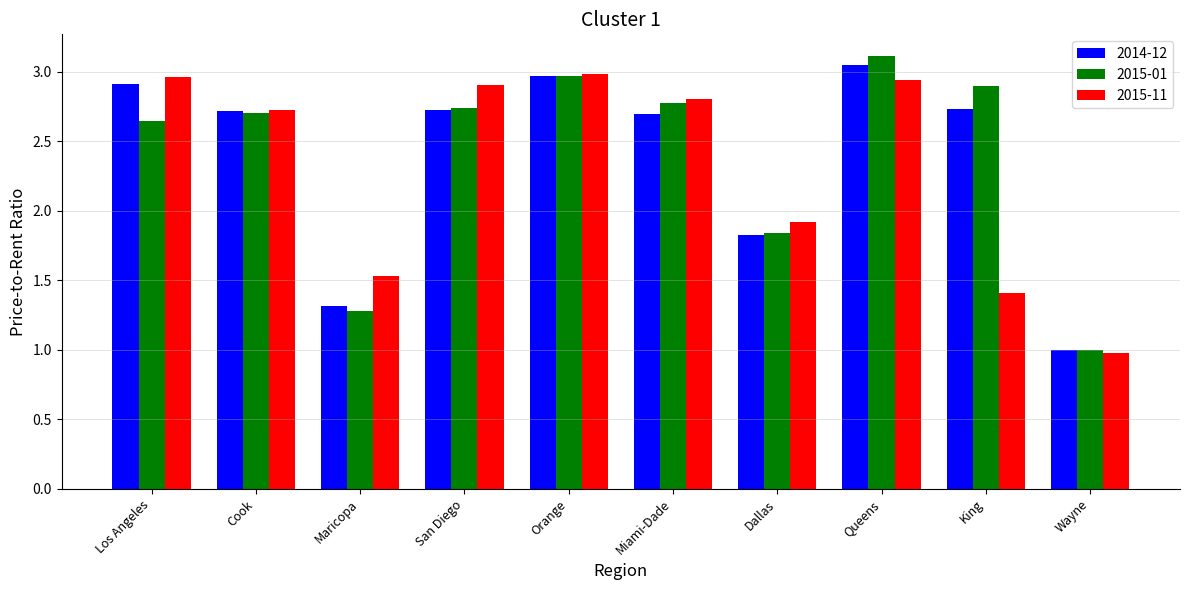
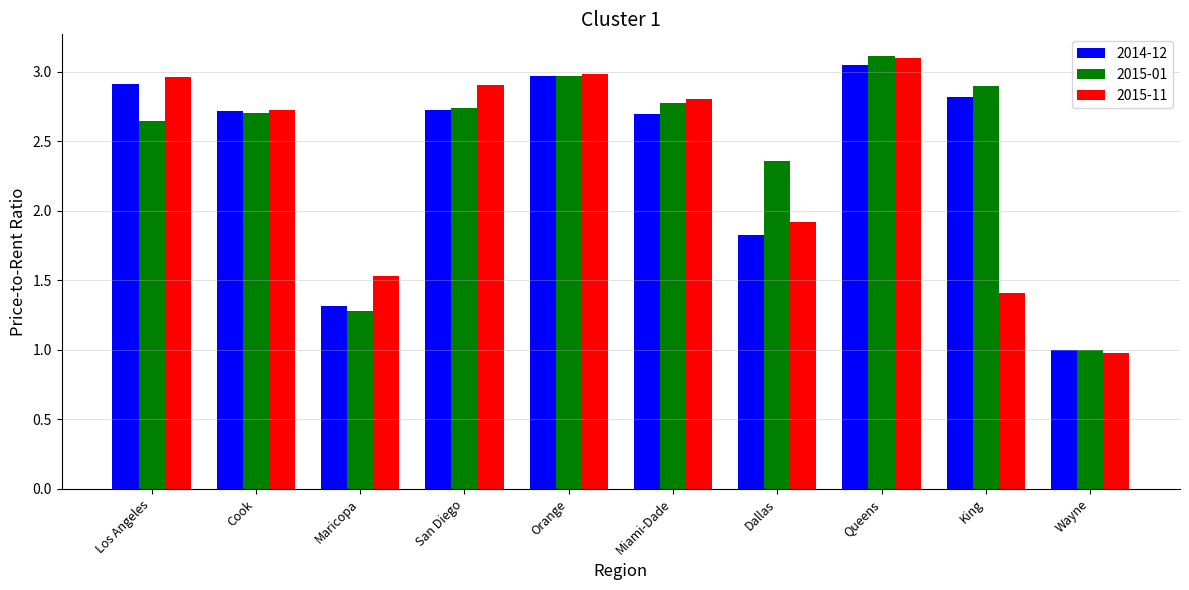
  {
    "2014-12": {
      "Los Angeles": 2.91,
      "Cook": 2.71,
      "Maricopa": 1.31,
      "San Diego": 2.73,
      "Orange": 2.97,
      "Miami-Dade": 2.70,
      "Dallas": 1.83,
      "Queens": 3.05,
-     "King": 2.73,
+     "King": 2.81,
      "Wayne": 1.00
    },
    "2015-01": {
      "Los Angeles": 2.65,
      "Cook": 2.70,
      "Maricopa": 1.28,
      "San Diego": 2.74,
      "Orange": 2.97,
      "Miami-Dade": 2.78,
-     "Dallas": 1.84,
+     "Dallas": 2.36,
      "Queens": 3.11,
      "King": 2.89,
      "Wayne": 1.00
    },
    "2015-11": {
      "Los Angeles": 2.96,
      "Cook": 2.72,
      "Maricopa": 1.53,
      "San Diego": 2.90,
      "Orange": 2.98,
      "Miami-Dade": 2.80,
      "Dallas": 1.92,
-     "Queens": 2.94,
+     "Queens": 3.09,
      "King": 1.41,
      "Wayne": 0.98
    }
  }
